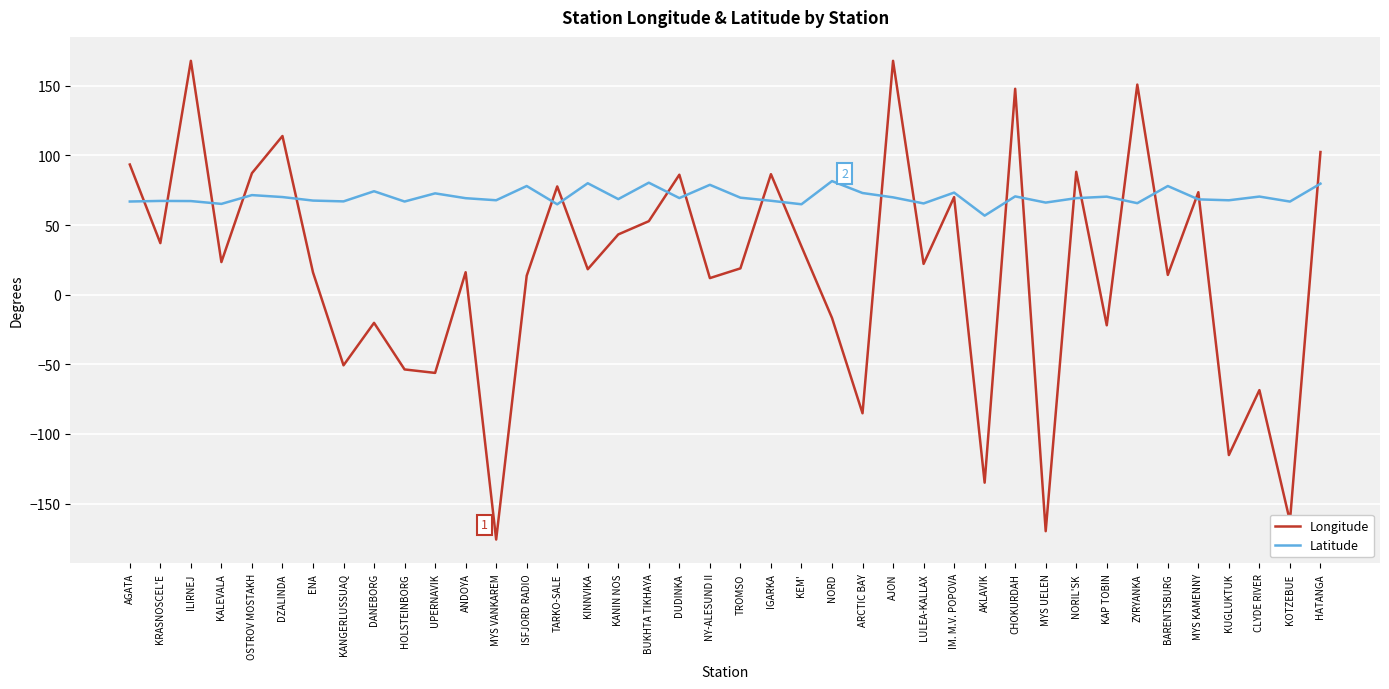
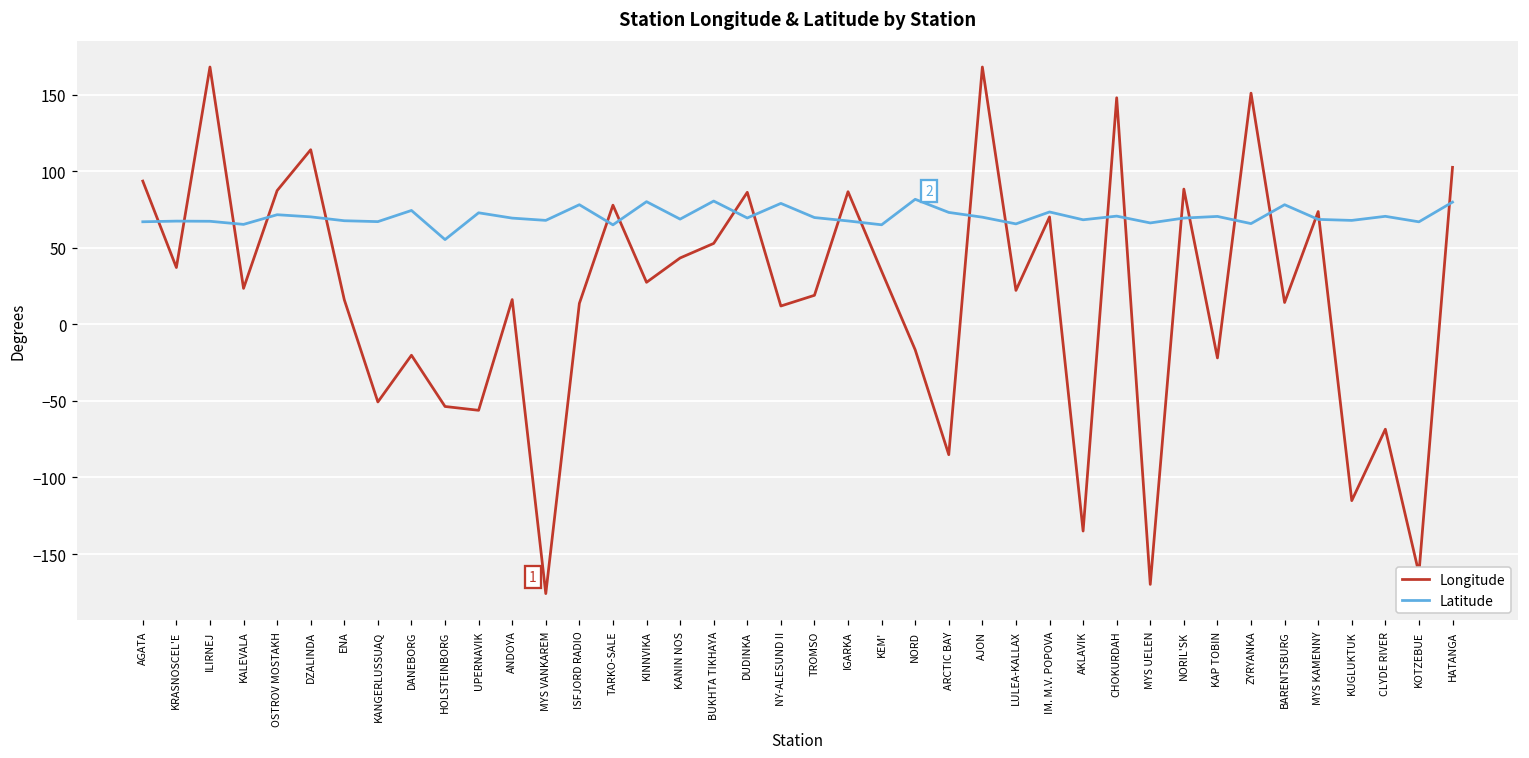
  {
    "Longitude": {
      "AGATA": 93,
      "KRASNOSCEL'E": 37,
      "ILIRNEJ": 168,
      "KALEVALA": 23,
      "OSTROV MOSTAKH": 87,
      "DZALINDA": 114,
      "ENA": 16,
      "KANGERLUSSUAQ": -51,
      "DANEBORG": -20,
      "HOLSTEINBORG": -54,
      "UPERNAVIK": -56,
      "ANDOYA": 16,
      "ISFJORD RADIO": 14,
      "TARKO-SALE": 78,
-     "KINNVIKA": 18,
+     "KINNVIKA": 27,
      "KANIN NOS": 43,
      "BUKHTA TIKHAYA": 53,
      "DUDINKA": 86,
      "NY-ALESUND II": 12,
      "TROMSO": 19,
      "IGARKA": 87,
      "KEM'": 35,
      "NORD": -17,
      "ARCTIC BAY": -85,
      "AJON": 168,
      "LULEA-KALLAX": 22,
      "IM. M.V. POPOVA": 70,
      "AKLAVIK": -135,
      "CHOKURDAH": 148,
      "MYS UELEN": -170,
      "NORIL'SK": 88,
      "KAP TOBIN": -22,
      "ZYRYANKA": 151,
      "BARENTSBURG": 14,
      "MYS KAMENNY": 74,
      "KUGLUKTUK": -115,
      "CLYDE RIVER": -69,
      "HATANGA": 102
    },
    "Latitude": {
      "AGATA": 67,
      "KRASNOSCEL'E": 67,
      "ILIRNEJ": 67,
      "KALEVALA": 65,
      "OSTROV MOSTAKH": 72,
      "DZALINDA": 70,
      "ENA": 68,
      "KANGERLUSSUAQ": 67,
      "DANEBORG": 74,
-     "HOLSTEINBORG": 67,
+     "HOLSTEINBORG": 55,
      "UPERNAVIK": 73,
      "ANDOYA": 69,
      "MYS VANKAREM": 68,
      "ISFJORD RADIO": 78,
      "TARKO-SALE": 65,
      "KINNVIKA": 80,
      "KANIN NOS": 69,
      "BUKHTA TIKHAYA": 80,
      "DUDINKA": 69,
      "NY-ALESUND II": 79,
      "TROMSO": 70,
      "IGARKA": 67,
      "KEM'": 65,
      "ARCTIC BAY": 73,
      "AJON": 70,
      "LULEA-KALLAX": 66,
      "IM. M.V. POPOVA": 73,
-     "AKLAVIK": 57,
+     "AKLAVIK": 68,
      "CHOKURDAH": 71,
      "MYS UELEN": 66,
      "NORIL'SK": 69,
      "KAP TOBIN": 70,
      "ZYRYANKA": 66,
      "BARENTSBURG": 78,
      "MYS KAMENNY": 68,
      "KUGLUKTUK": 68,
      "CLYDE RIVER": 70,
      "KOTZEBUE": 67,
      "HATANGA": 80
    }
  }
